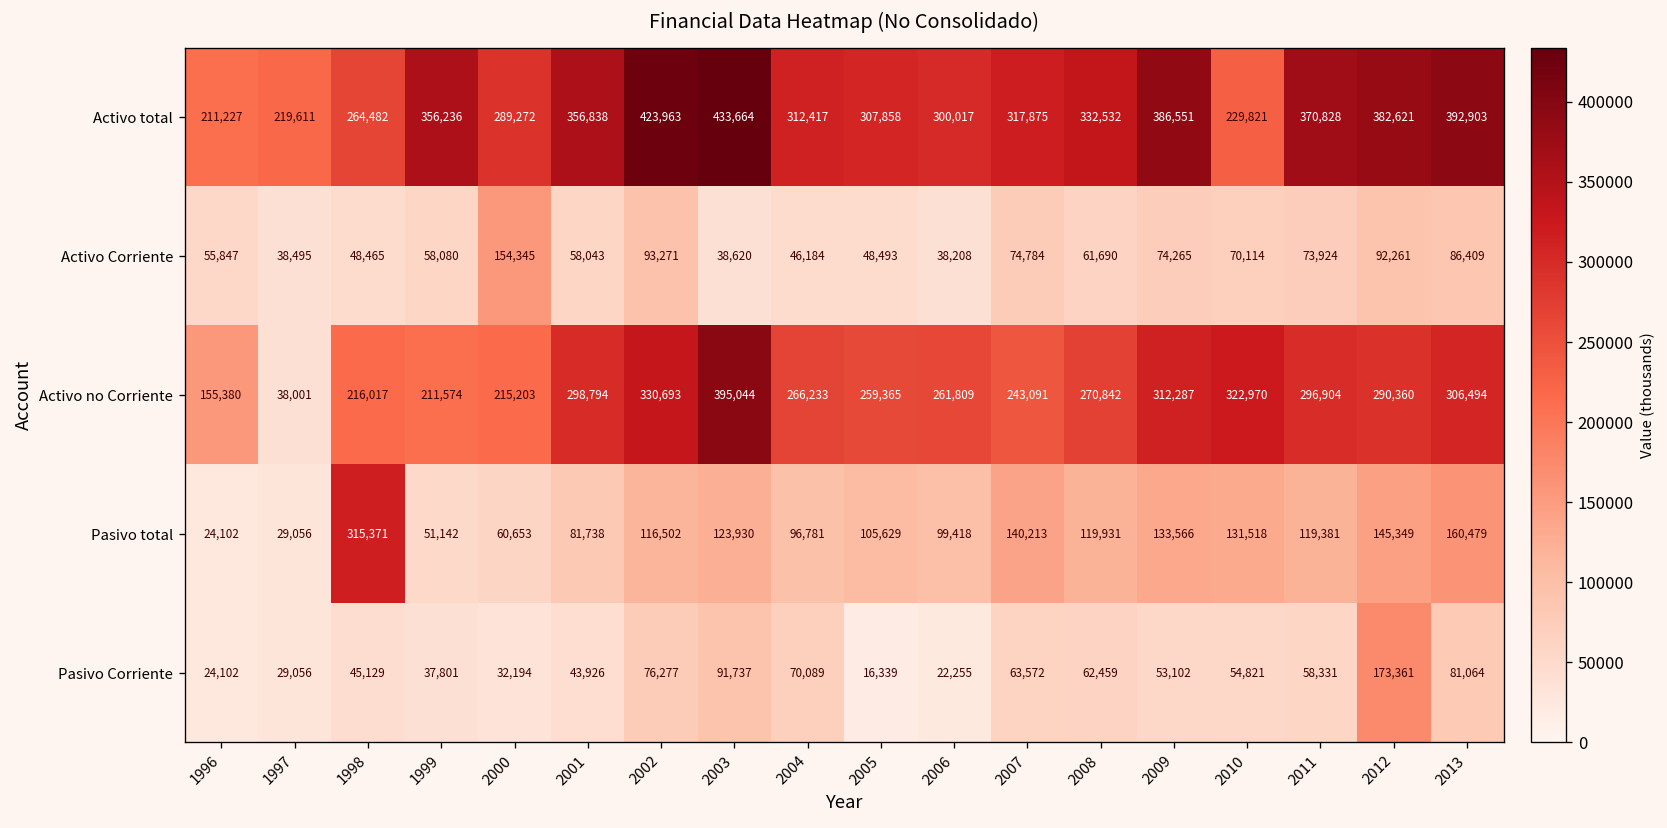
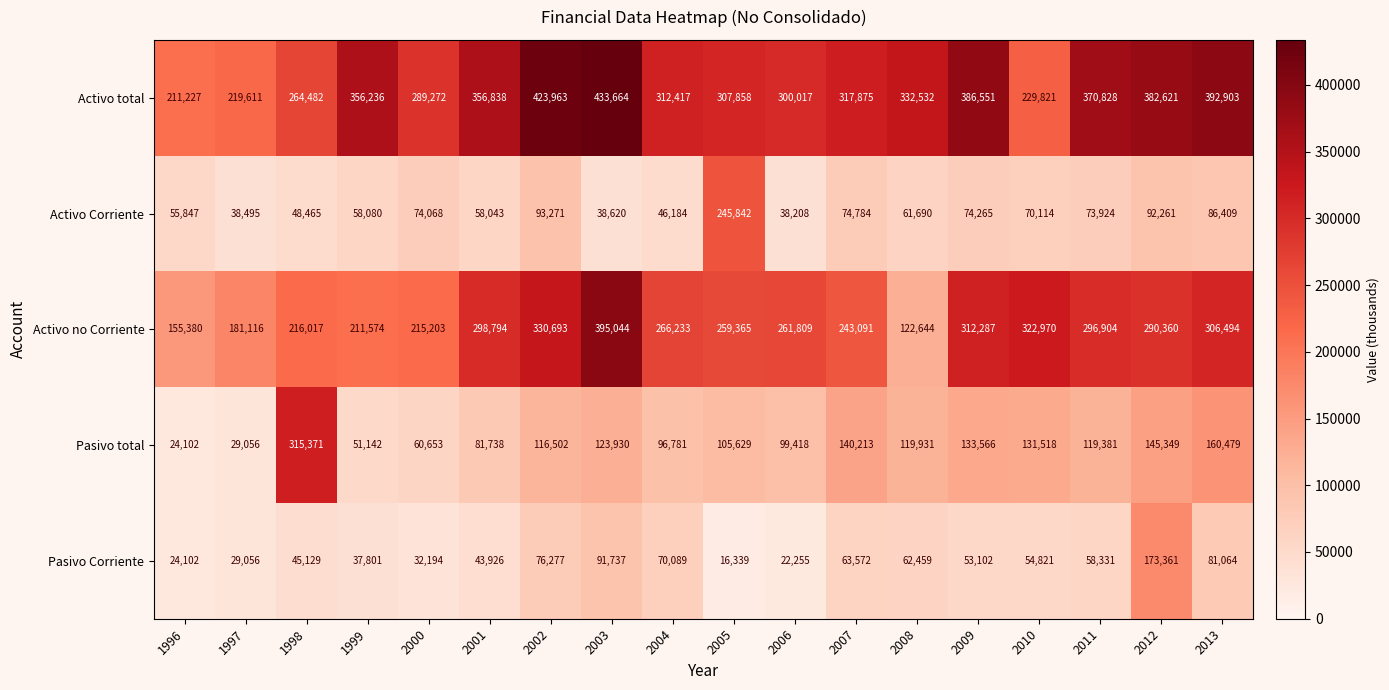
  {
    "Activo total": {
      "1996": "211,227",
      "1997": "219,611",
      "1998": "264,482",
      "1999": "356,236",
      "2000": "289,272",
      "2001": "356,838",
      "2002": "423,963",
      "2003": "433,664",
      "2004": "312,417",
      "2005": "307,858",
      "2006": "300,017",
      "2007": "317,875",
      "2008": "332,532",
      "2009": "386,551",
      "2010": "229,821",
      "2011": "370,828",
      "2012": "382,621",
      "2013": "392,903"
    },
    "Activo Corriente": {
      "1996": "55,847",
      "1997": "38,495",
      "1998": "48,465",
      "1999": "58,080",
-     "2000": "154,345",
+     "2000": "74,068",
      "2001": "58,043",
      "2002": "93,271",
      "2003": "38,620",
      "2004": "46,184",
-     "2005": "48,493",
+     "2005": "245,842",
      "2006": "38,208",
      "2007": "74,784",
      "2008": "61,690",
      "2009": "74,265",
      "2010": "70,114",
      "2011": "73,924",
      "2012": "92,261",
      "2013": "86,409"
    },
    "Activo no Corriente": {
      "1996": "155,380",
-     "1997": "38,001",
+     "1997": "181,116",
      "1998": "216,017",
      "1999": "211,574",
      "2000": "215,203",
      "2001": "298,794",
      "2002": "330,693",
      "2003": "395,044",
      "2004": "266,233",
      "2005": "259,365",
      "2006": "261,809",
      "2007": "243,091",
-     "2008": "270,842",
+     "2008": "122,644",
      "2009": "312,287",
      "2010": "322,970",
      "2011": "296,904",
      "2012": "290,360",
      "2013": "306,494"
    },
    "Pasivo total": {
      "1996": "24,102",
      "1997": "29,056",
      "1998": "315,371",
      "1999": "51,142",
      "2000": "60,653",
      "2001": "81,738",
      "2002": "116,502",
      "2003": "123,930",
      "2004": "96,781",
      "2005": "105,629",
      "2006": "99,418",
      "2007": "140,213",
      "2008": "119,931",
      "2009": "133,566",
      "2010": "131,518",
      "2011": "119,381",
      "2012": "145,349",
      "2013": "160,479"
    },
    "Pasivo Corriente": {
      "1996": "24,102",
      "1997": "29,056",
      "1998": "45,129",
      "1999": "37,801",
      "2000": "32,194",
      "2001": "43,926",
      "2002": "76,277",
      "2003": "91,737",
      "2004": "70,089",
      "2005": "16,339",
      "2006": "22,255",
      "2007": "63,572",
      "2008": "62,459",
      "2009": "53,102",
      "2010": "54,821",
      "2011": "58,331",
      "2012": "173,361",
      "2013": "81,064"
    }
  }
